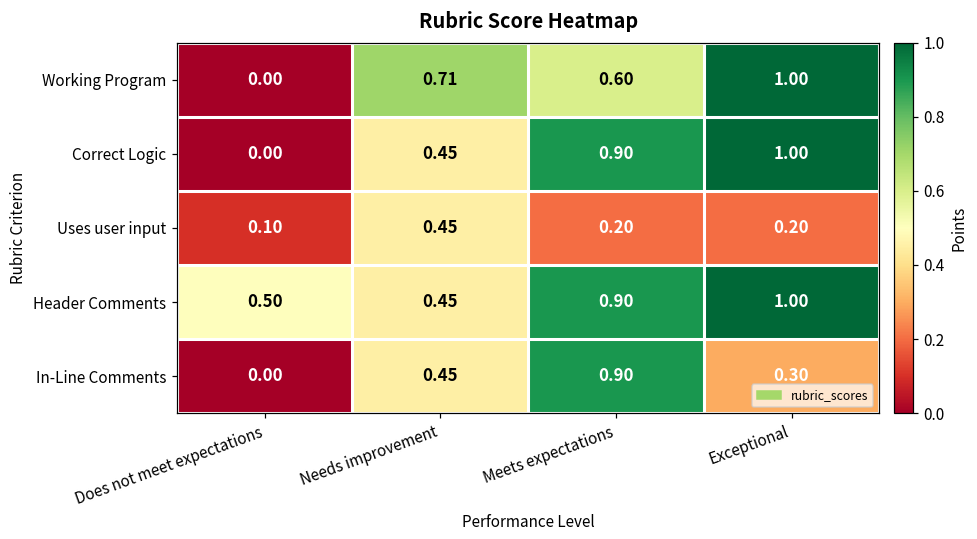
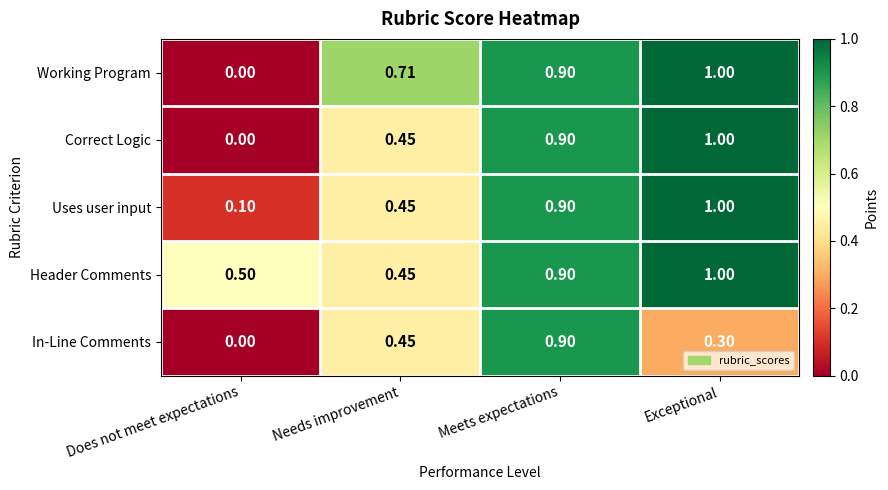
  {
    "Working Program": {
      "Does not meet expectations": 0.00,
      "Needs improvement": 0.71,
-     "Meets expectations": 0.60,
+     "Meets expectations": 0.90,
      "Exceptional": 1.00
    },
    "Correct Logic": {
      "Does not meet expectations": 0.00,
      "Needs improvement": 0.45,
      "Meets expectations": 0.90,
      "Exceptional": 1.00
    },
    "Uses user input": {
      "Does not meet expectations": 0.10,
      "Needs improvement": 0.45,
-     "Meets expectations": 0.20,
-     "Exceptional": 0.20
+     "Meets expectations": 0.90,
+     "Exceptional": 1.00
    },
    "Header Comments": {
      "Does not meet expectations": 0.50,
      "Needs improvement": 0.45,
      "Meets expectations": 0.90,
      "Exceptional": 1.00
    },
    "In-Line Comments": {
      "Does not meet expectations": 0.00,
      "Needs improvement": 0.45,
      "Meets expectations": 0.90,
      "Exceptional": 0.30
    }
  }
